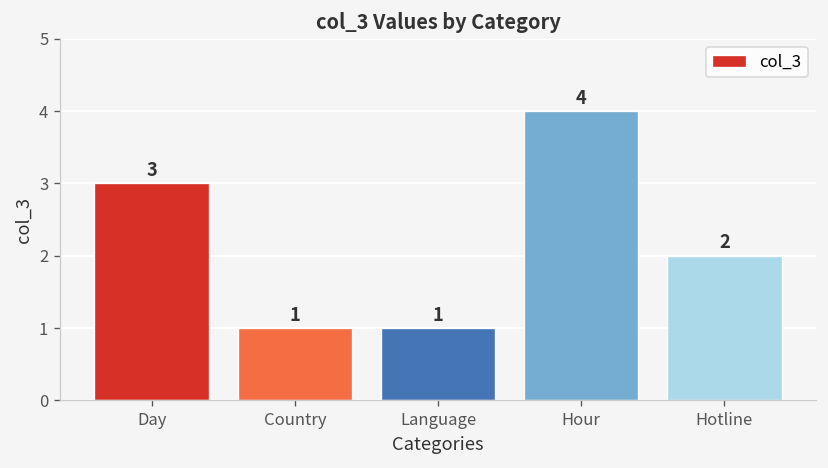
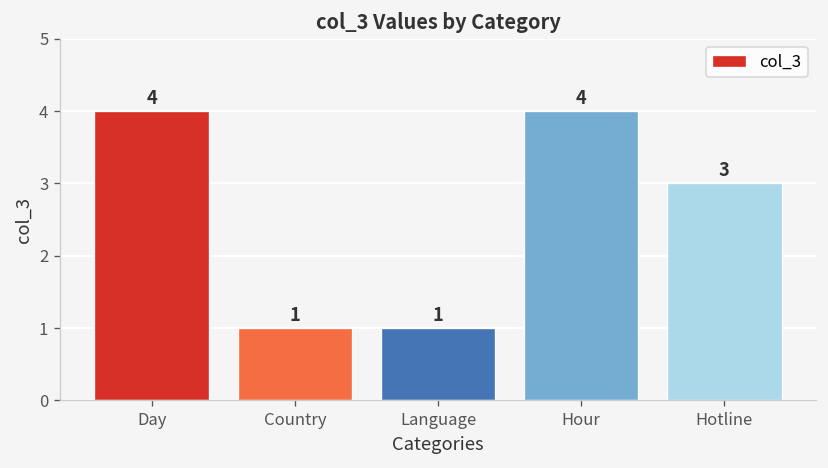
  {
-   "Day": 3,
+   "Day": 4,
    "Country": 1,
    "Language": 1,
    "Hour": 4,
-   "Hotline": 2
+   "Hotline": 3
  }
